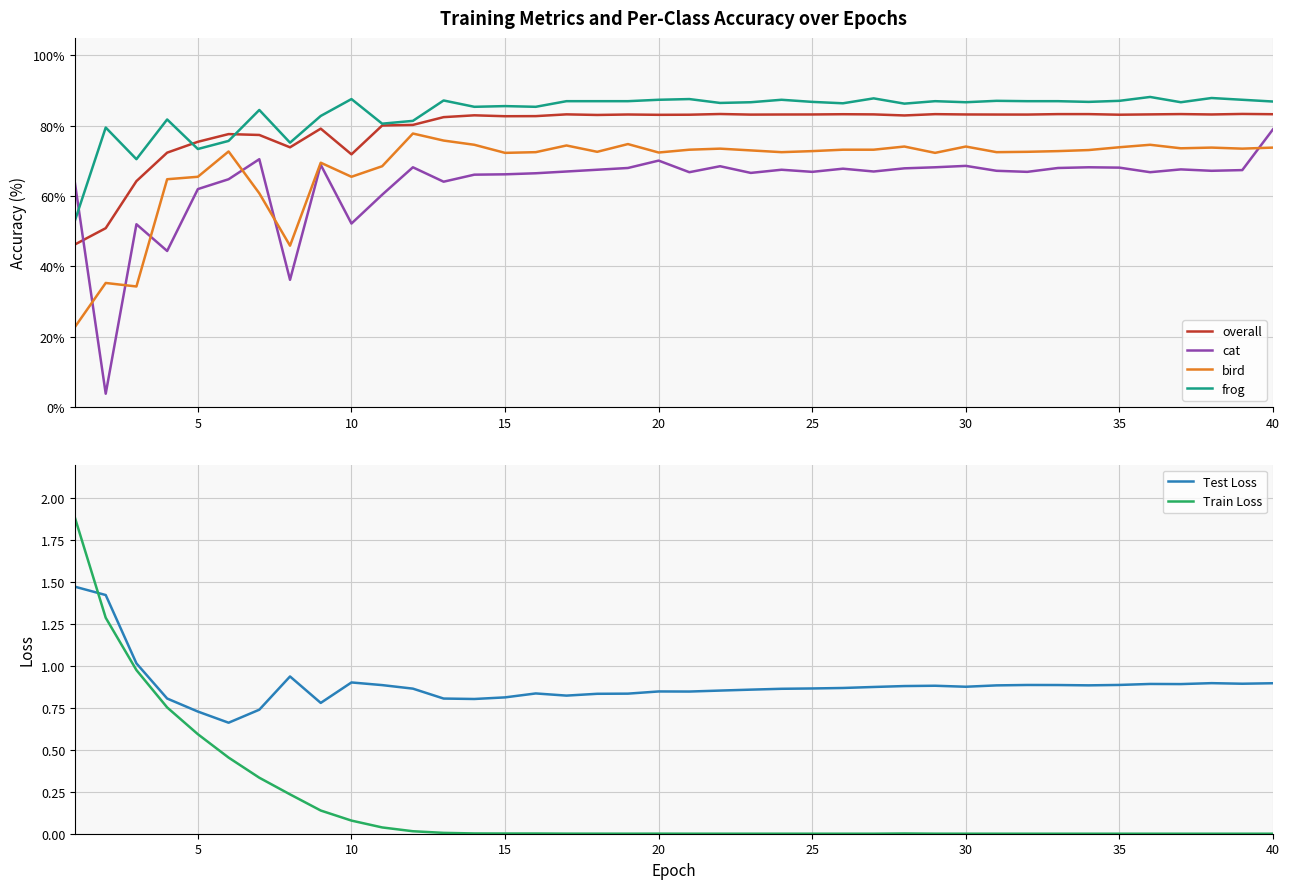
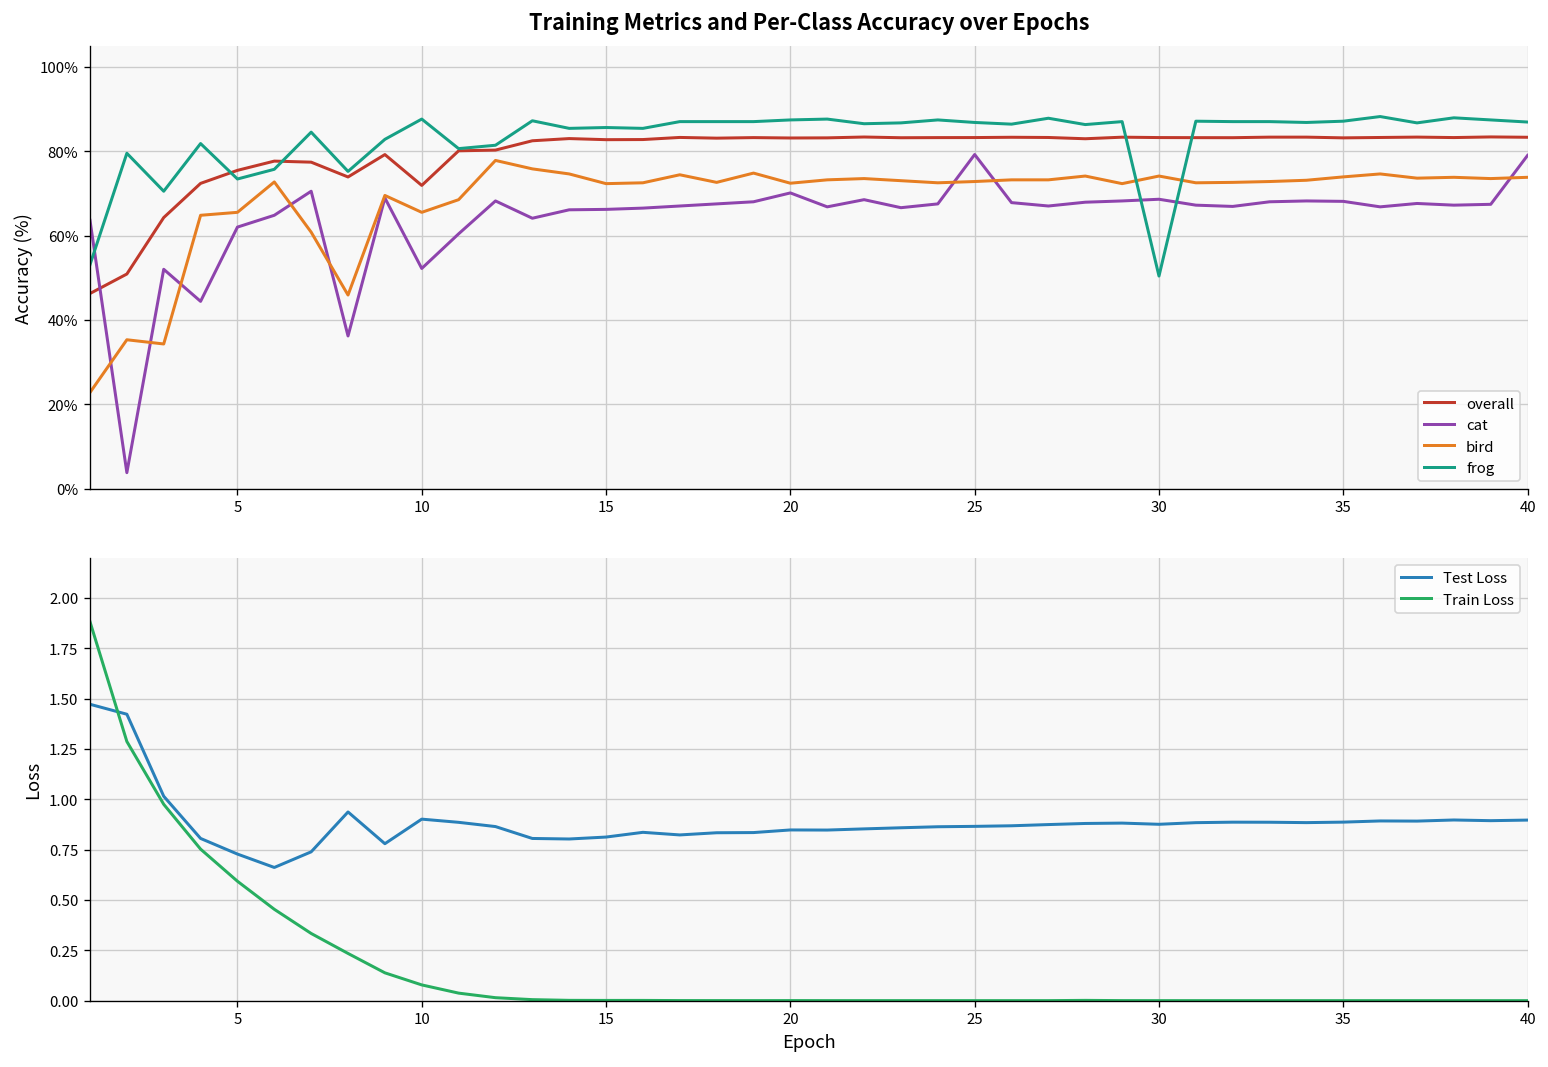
  {
    "Training Metrics and Per-Class Accuracy over Epochs": {
      "overall": {
        "5": "75%",
        "10": "72%",
        "15": "83%",
        "20": "83%",
        "25": "83%",
        "30": "83%",
        "35": "83%",
        "40": "83%"
      },
      "cat": {
        "5": "62%",
        "10": "52%",
        "15": "66%",
        "20": "70%",
-       "25": "67%",
+       "25": "79%",
        "30": "69%",
        "35": "68%",
        "40": "79%"
      },
      "bird": {
        "5": "66%",
        "10": "66%",
        "15": "72%",
        "20": "72%",
        "25": "73%",
        "30": "74%",
        "35": "74%",
        "40": "74%"
      },
      "frog": {
        "5": "73%",
        "10": "88%",
        "15": "86%",
        "20": "87%",
        "25": "87%",
-       "30": "87%",
+       "30": "50%",
        "35": "87%",
        "40": "87%"
      }
    }
  }
